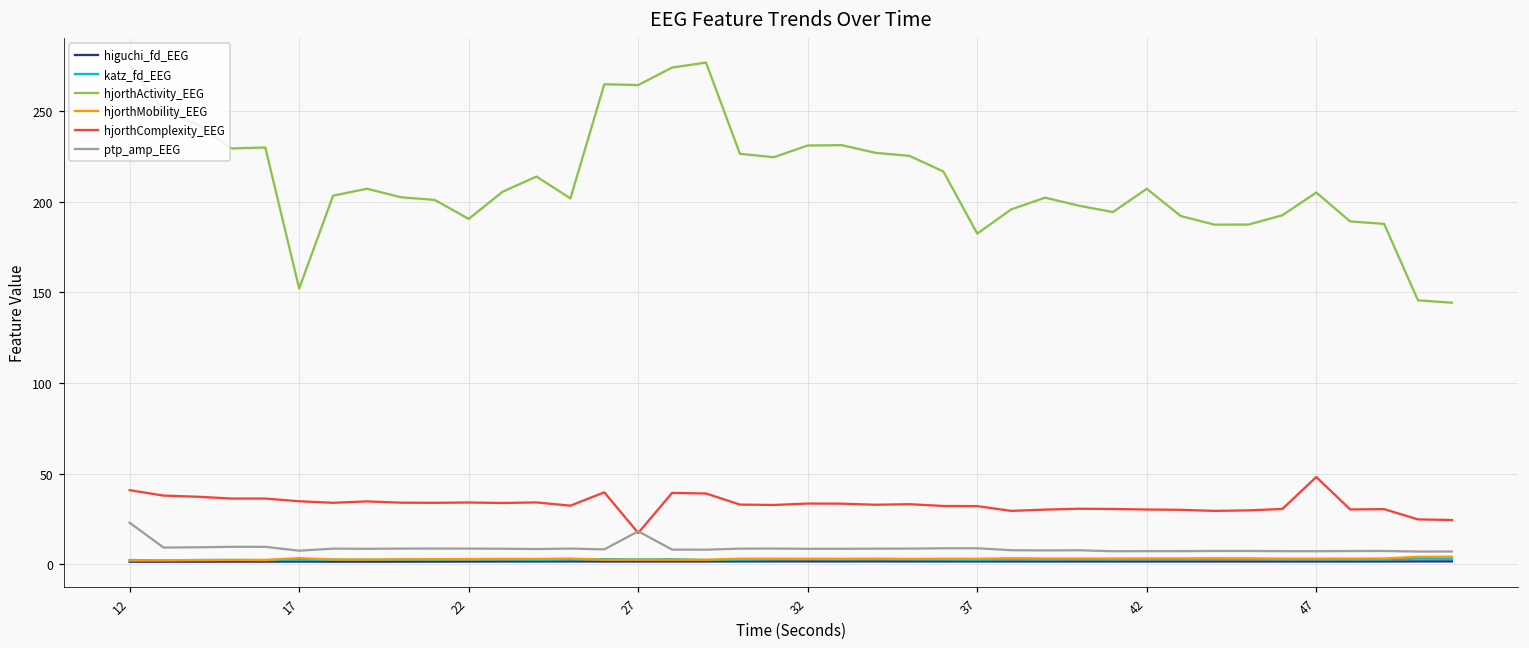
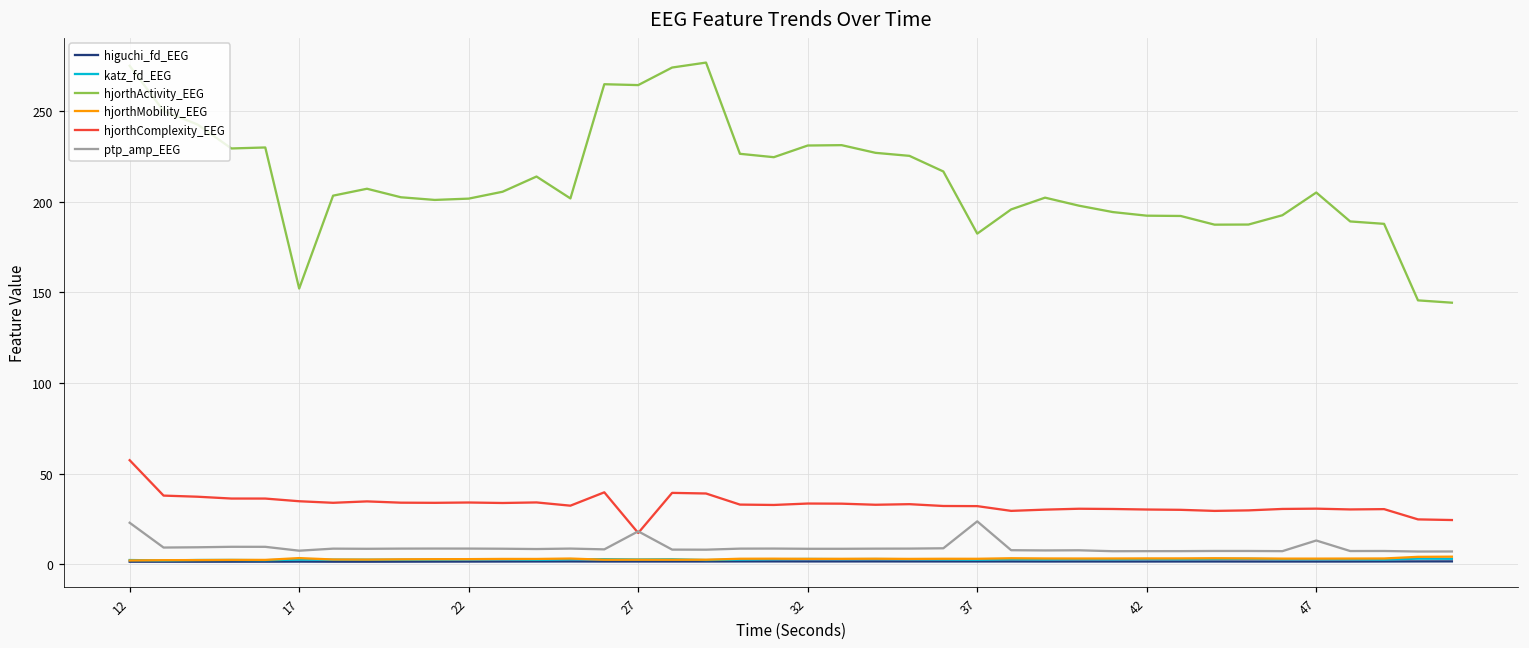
  {
    "hjorthActivity_EEG": {
      "17": 152,
-     "22": 191,
+     "22": 202,
      "27": 264,
      "32": 231,
      "37": 182,
-     "42": 207,
+     "42": 192,
      "47": 205
    },
    "hjorthComplexity_EEG": {
-     "12": 41,
+     "12": 57,
      "17": 35,
      "22": 34,
      "32": 34,
      "37": 32,
      "42": 30,
-     "47": 48
+     "47": 31
    },
    "ptp_amp_EEG": {
      "12": 23,
      "17": 7,
      "22": 9,
      "32": 9,
-     "37": 9,
+     "37": 24,
      "42": 7,
-     "47": 7
+     "47": 13
    }
  }
